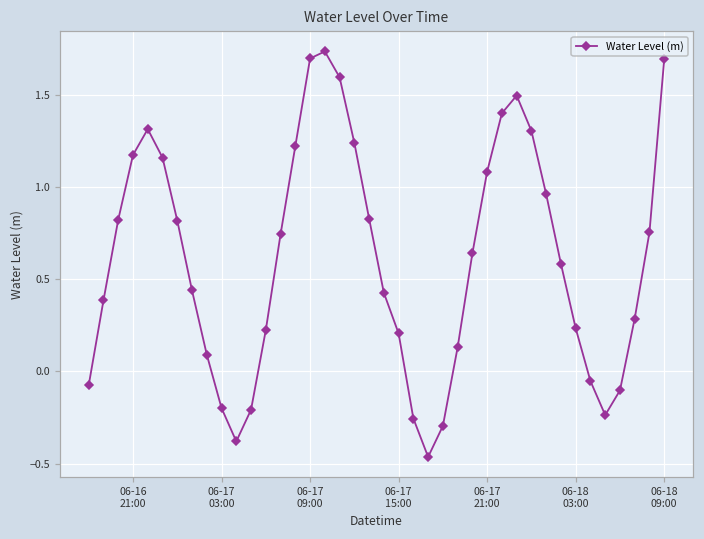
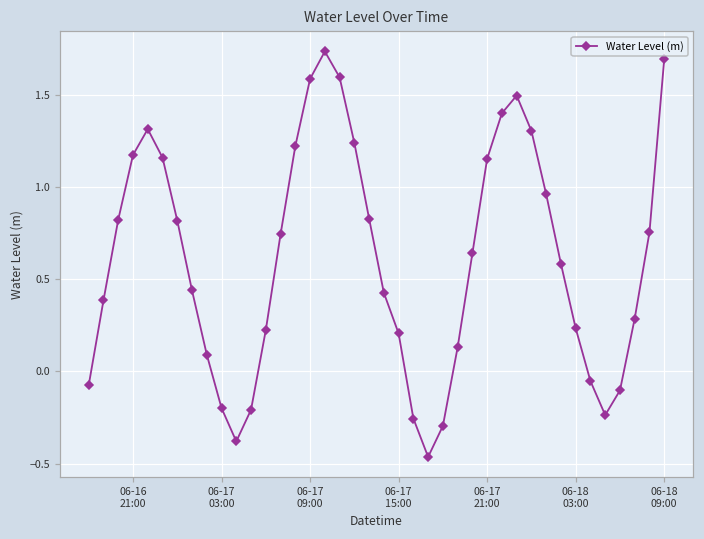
  {
    "06-16 21:00": 1.17,
    "06-17 03:00": -0.20,
-   "06-17 09:00": 1.70,
+   "06-17 09:00": 1.59,
    "06-17 15:00": 0.21,
-   "06-17 21:00": 1.08,
+   "06-17 21:00": 1.15,
    "06-18 03:00": 0.23,
    "06-18 09:00": 1.69
  }
